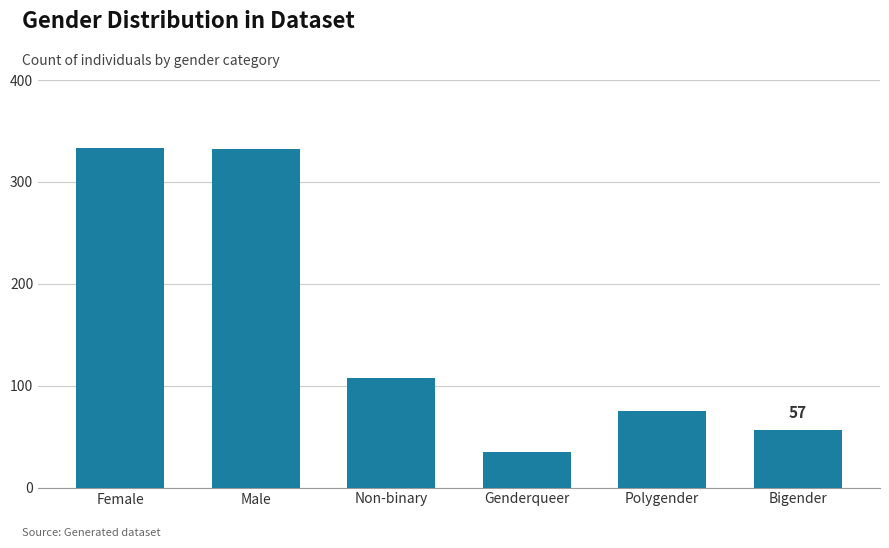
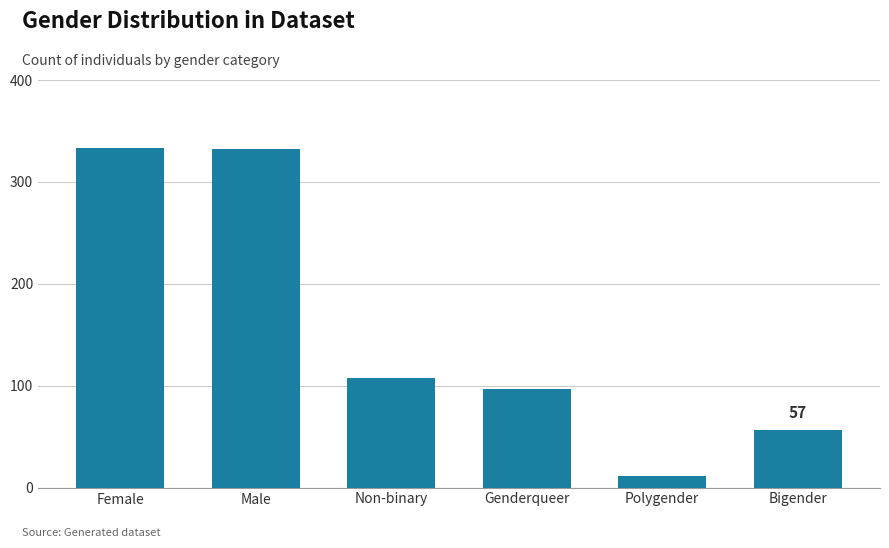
  {
    "Female": 333,
    "Male": 332,
    "Non-binary": 108,
-   "Genderqueer": 35,
-   "Polygender": 75
+   "Genderqueer": 97,
+   "Polygender": 11
  }
